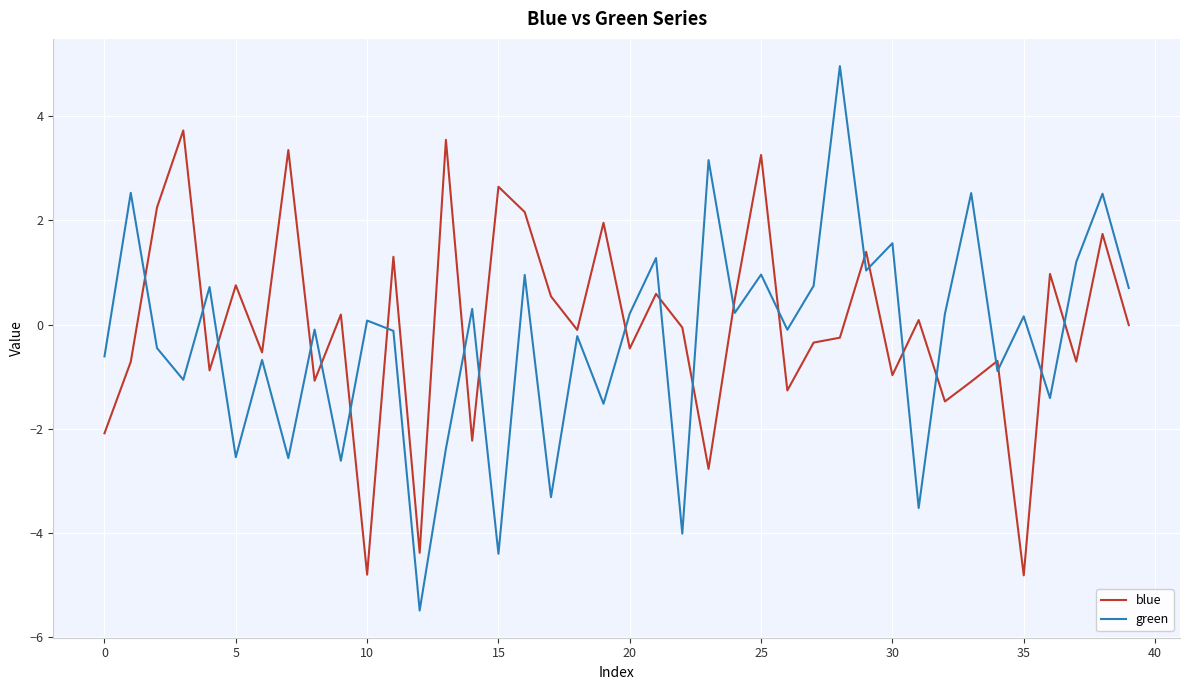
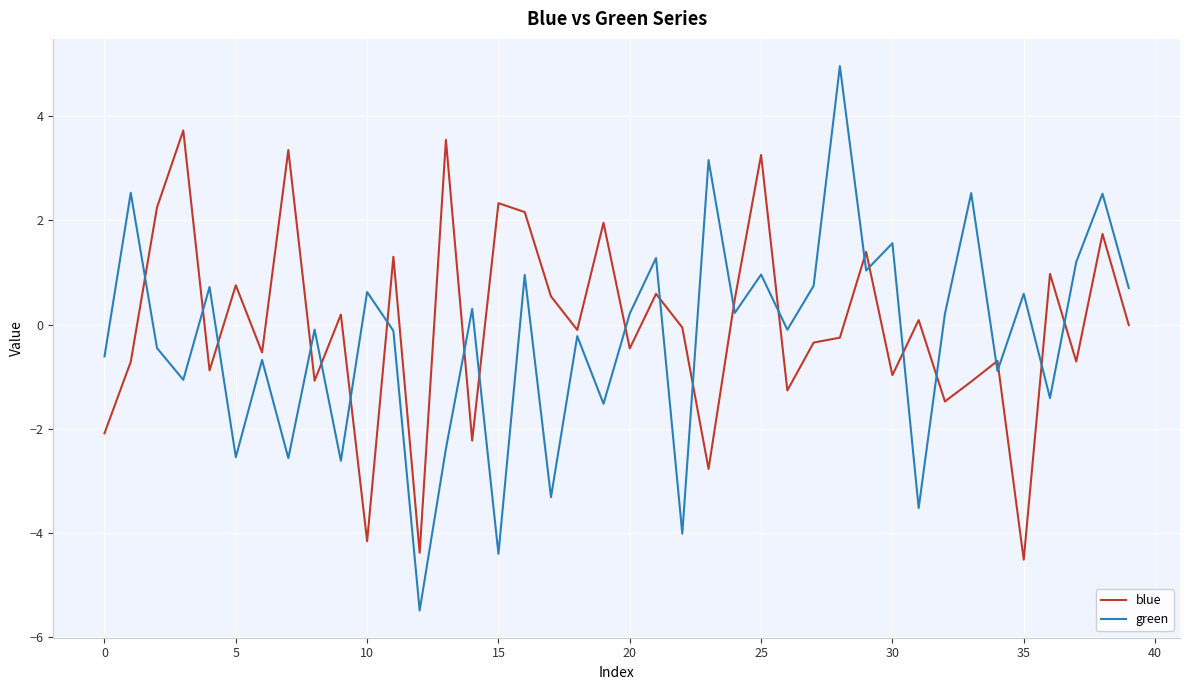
  {
    "blue": {
      "0": -2.1,
      "5": 0.8,
-     "10": -4.8,
-     "15": 2.6,
+     "10": -4.2,
+     "15": 2.3,
      "20": -0.5,
      "25": 3.3,
      "30": -1.0,
-     "35": -4.8
+     "35": -4.5
    },
    "green": {
      "0": -0.6,
      "5": -2.5,
-     "10": 0.1,
+     "10": 0.6,
      "15": -4.4,
      "20": 0.2,
      "25": 1.0,
      "30": 1.6,
-     "35": 0.2
+     "35": 0.6
    }
  }
